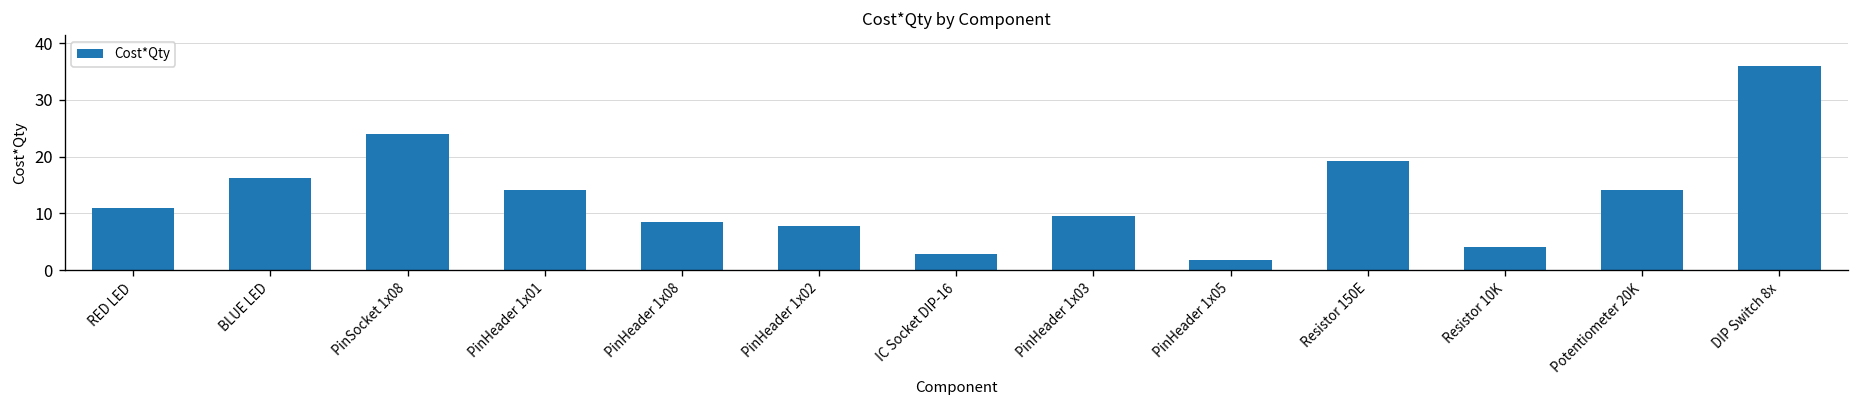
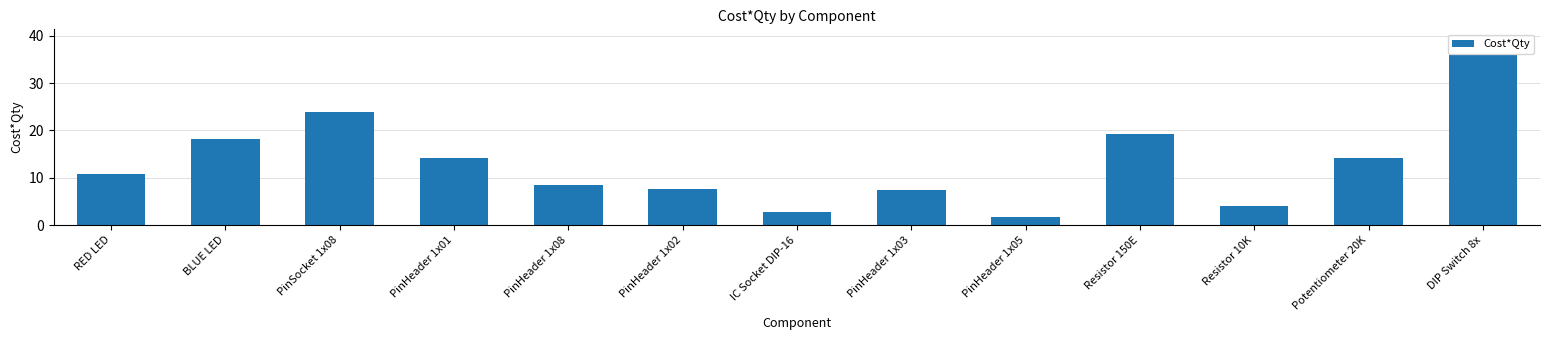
  {
    "RED LED": 11,
-   "BLUE LED": 16,
+   "BLUE LED": 18,
    "PinSocket 1x08": 24,
    "PinHeader 1x01": 14,
    "PinHeader 1x08": 8,
    "PinHeader 1x02": 8,
    "IC Socket DIP-16": 3,
-   "PinHeader 1x03": 9,
+   "PinHeader 1x03": 7,
    "PinHeader 1x05": 2,
    "Resistor 150E": 19,
    "Resistor 10K": 4,
    "Potentiometer 20K": 14,
    "DIP Switch 8x": 36
  }
